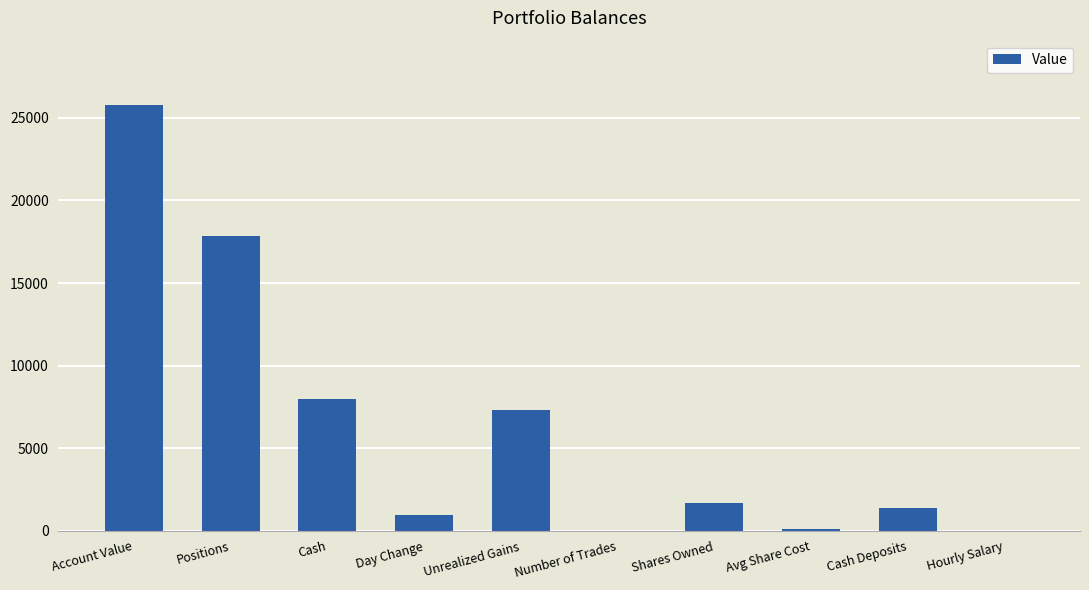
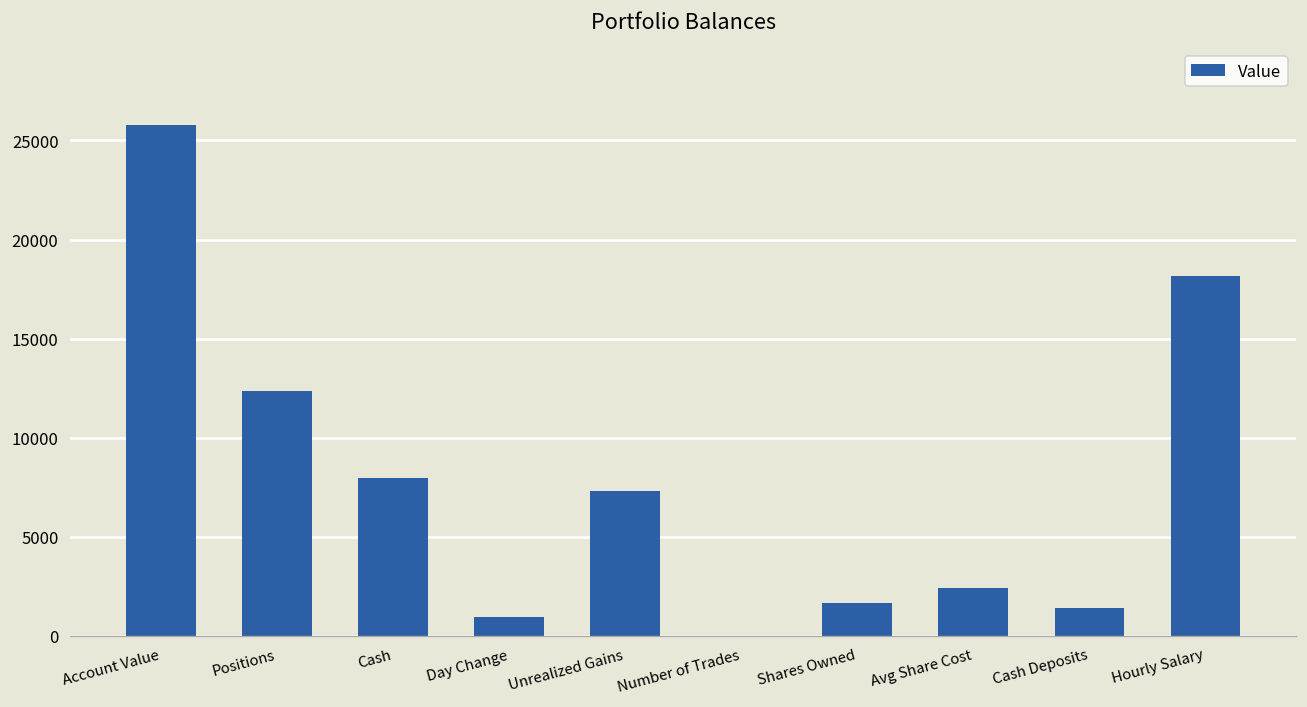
  {
    "Account Value": 25800,
-   "Positions": 17800,
+   "Positions": 12400,
    "Cash": 8000,
    "Day Change": 1000,
    "Unrealized Gains": 7300,
    "Shares Owned": 1700,
-   "Avg Share Cost": 100,
+   "Avg Share Cost": 2400,
    "Cash Deposits": 1400,
-   "Hourly Salary": 0
+   "Hourly Salary": 18200
  }
